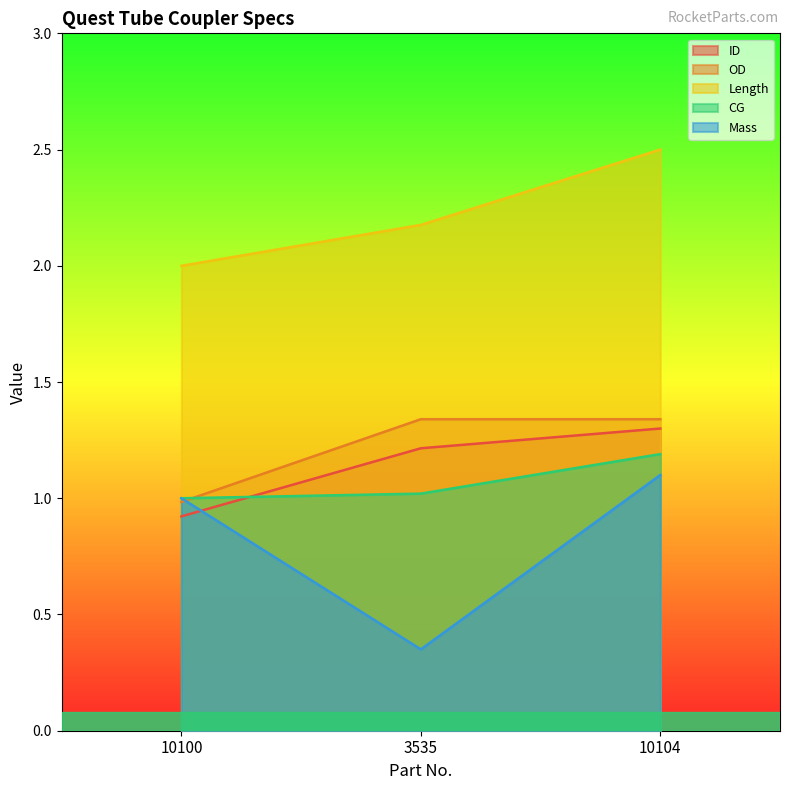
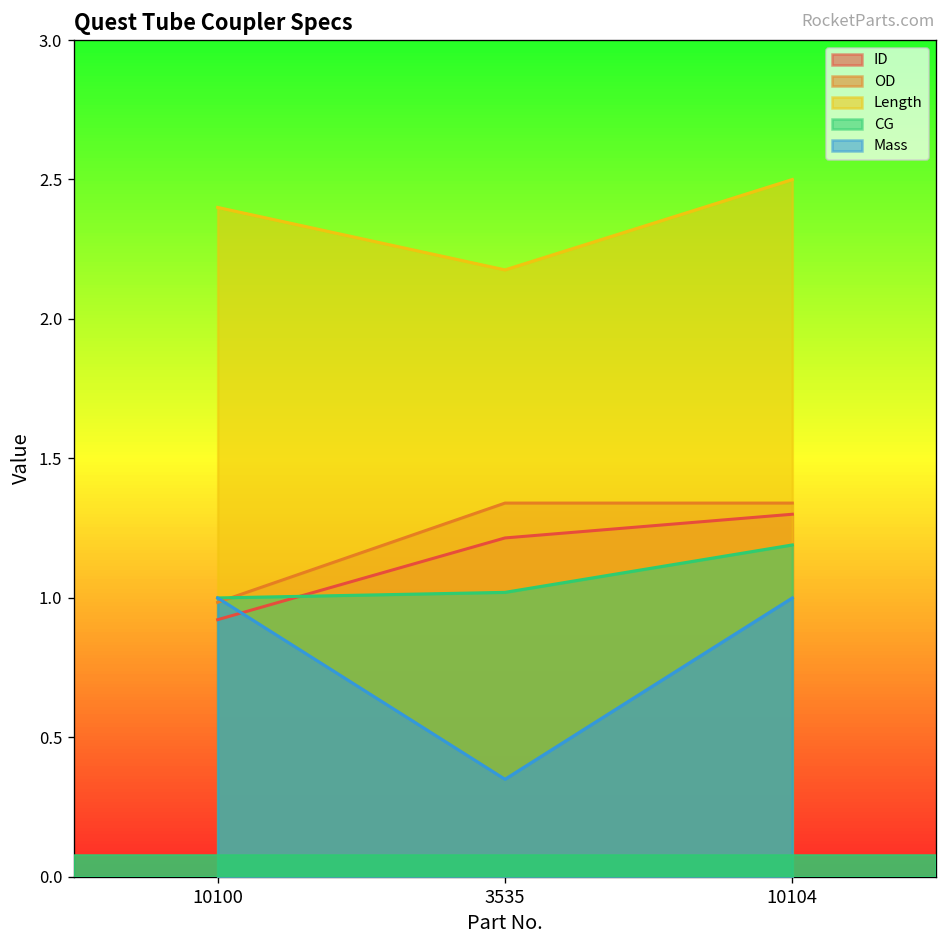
  {
    "Length": {
-     "10100": 2.0,
+     "10100": 2.4,
      "3535": 2.18,
      "10104": 2.5
    },
    "CG": {
      "3535": 1.02,
      "10104": 1.2
    },
    "Mass": {
      "3535": 0.35,
-     "10104": 1.1
+     "10104": 1.0
    }
  }
